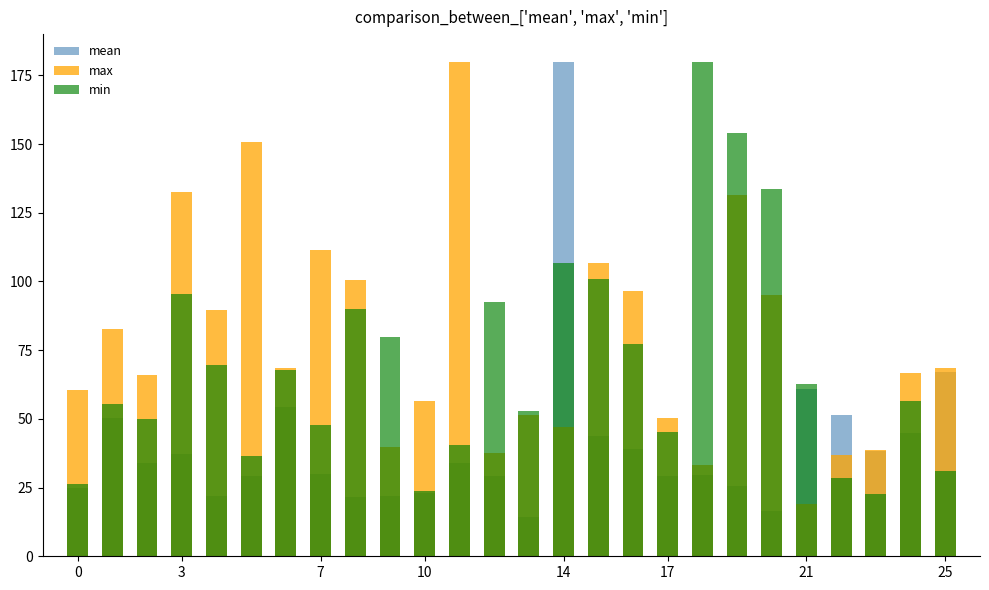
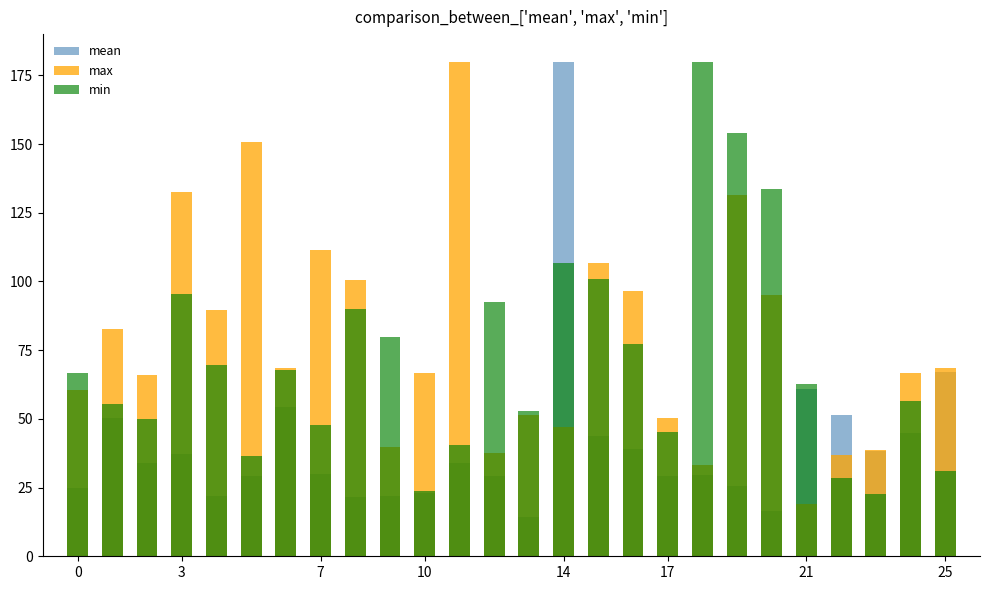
  {
    "mean": {
      "14": 180
    },
    "max": {
      "3": 133,
      "7": 111,
-     "10": 56,
+     "10": 67,
      "17": 50,
      "25": 69
    },
    "min": {
-     "0": 26,
+     "0": 67,
      "21": 63
    }
  }
